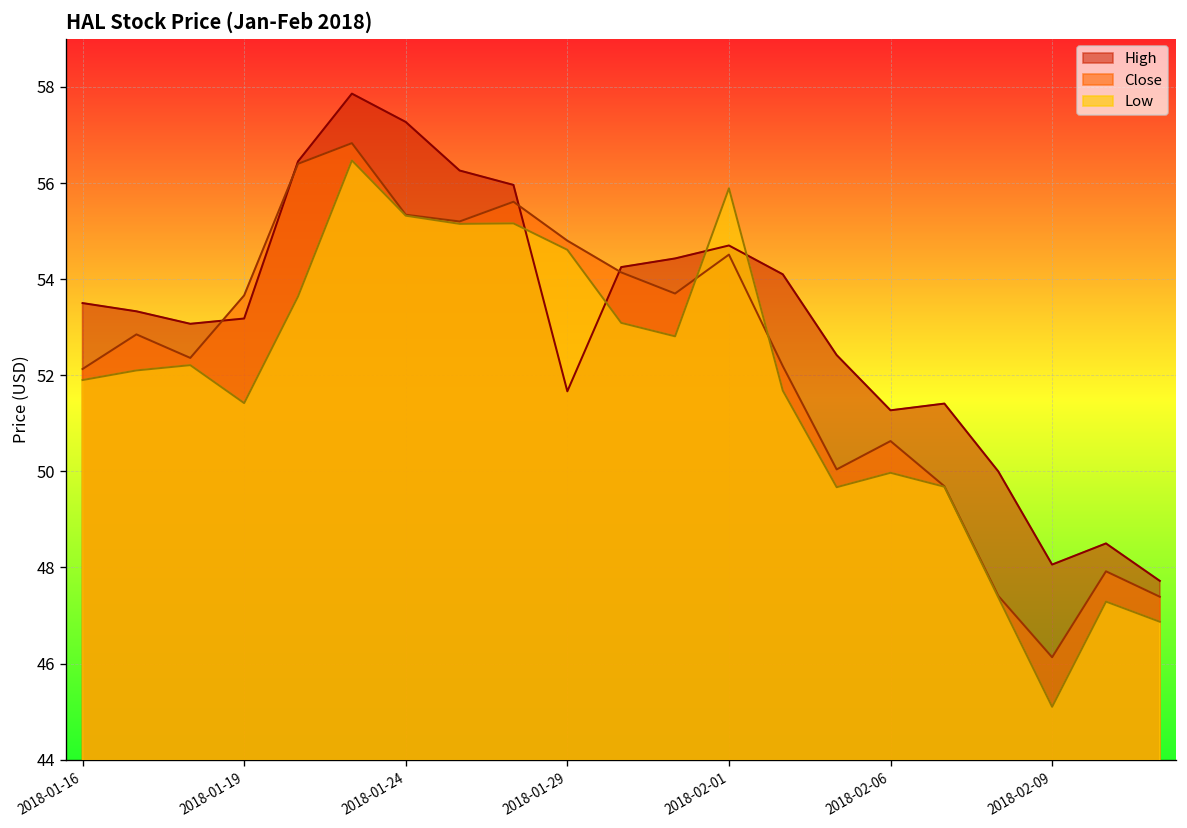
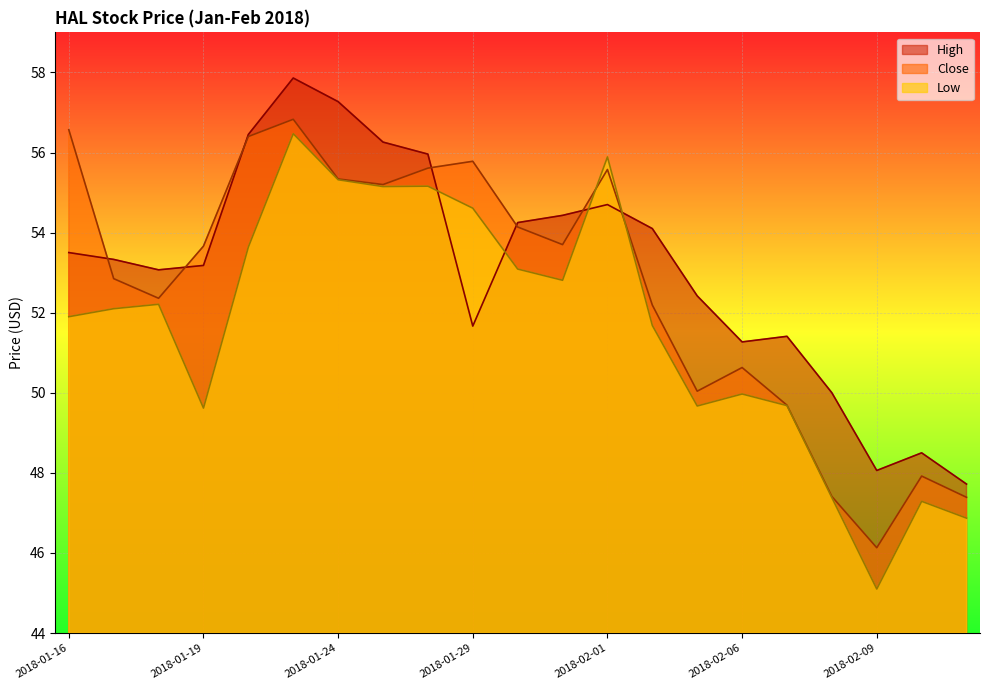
  {
    "High": {
      "2018-01-16": 53.5,
      "2018-01-19": 53.2,
      "2018-01-24": 57.3,
      "2018-01-29": 51.7,
      "2018-02-01": 54.7,
      "2018-02-06": 51.3,
      "2018-02-09": 48.1
    },
    "Close": {
-     "2018-01-16": 52.1,
+     "2018-01-16": 56.6,
      "2018-01-19": 53.7,
-     "2018-01-29": 54.8,
-     "2018-02-01": 54.5,
+     "2018-01-29": 55.8,
+     "2018-02-01": 55.6,
      "2018-02-06": 50.6,
      "2018-02-09": 46.1
    },
    "Low": {
      "2018-01-16": 51.9,
-     "2018-01-19": 51.4,
+     "2018-01-19": 49.6,
      "2018-01-29": 54.6,
      "2018-02-01": 55.9,
      "2018-02-06": 50.0,
      "2018-02-09": 45.1
    }
  }
